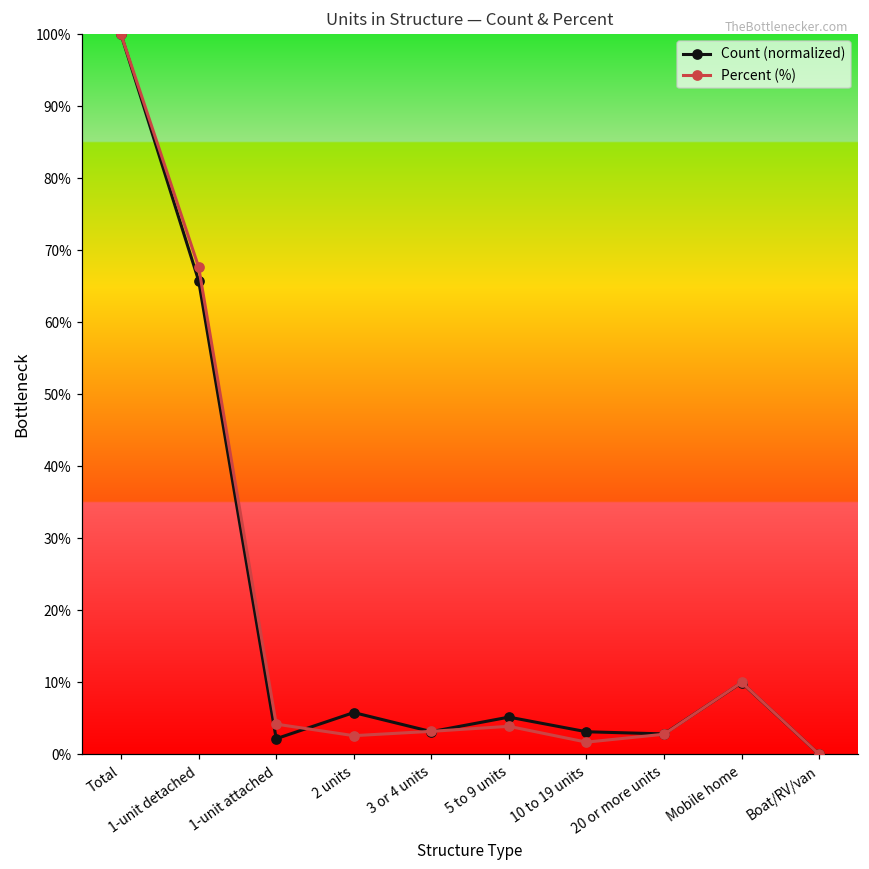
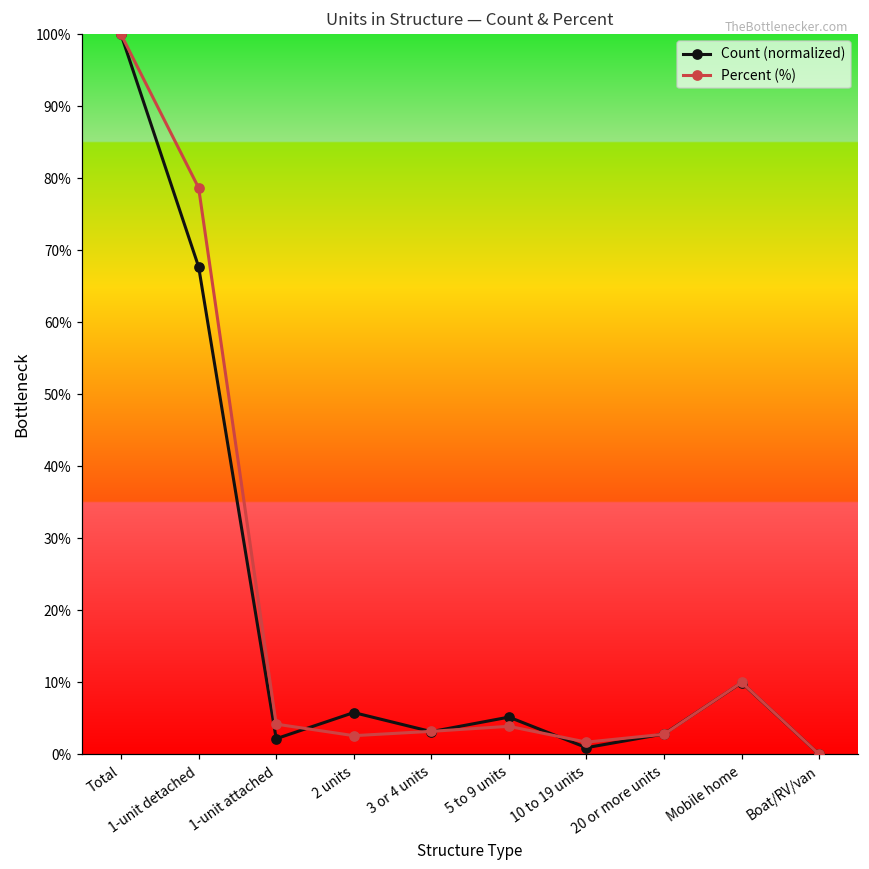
  {
    "Count (normalized)": {
-     "1-unit detached": "66%",
+     "1-unit detached": "68%",
      "1-unit attached": "2%",
      "2 units": "6%",
      "5 to 9 units": "5%",
-     "10 to 19 units": "3%"
+     "10 to 19 units": "1%"
    },
    "Percent (%)": {
-     "1-unit detached": "68%",
+     "1-unit detached": "79%",
      "1-unit attached": "4%",
      "2 units": "3%",
      "5 to 9 units": "4%",
      "10 to 19 units": "2%"
    }
  }
